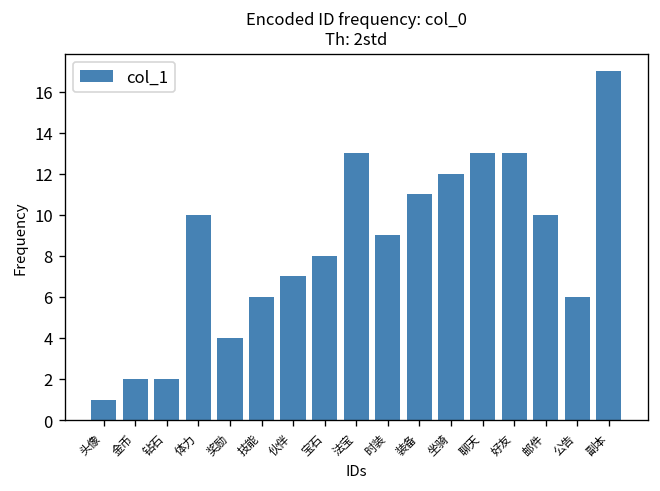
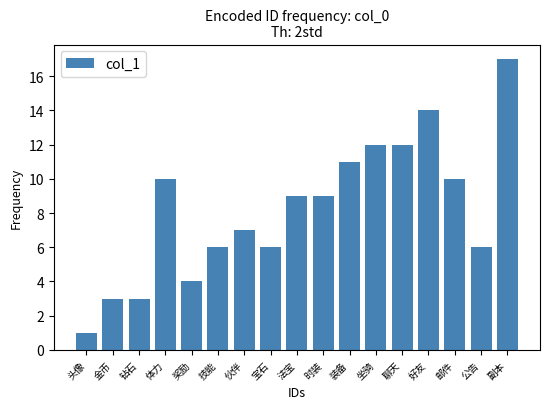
  {
    "头像": 1,
-   "金币": 2,
-   "钻石": 2,
+   "金币": 3,
+   "钻石": 3,
    "体力": 10,
    "奖励": 4,
    "技能": 6,
    "伙伴": 7,
-   "宝石": 8,
-   "法宝": 13,
+   "宝石": 6,
+   "法宝": 9,
    "时装": 9,
    "装备": 11,
    "坐骑": 12,
-   "聊天": 13,
-   "好友": 13,
+   "聊天": 12,
+   "好友": 14,
    "邮件": 10,
    "公告": 6,
    "副本": 17
  }
